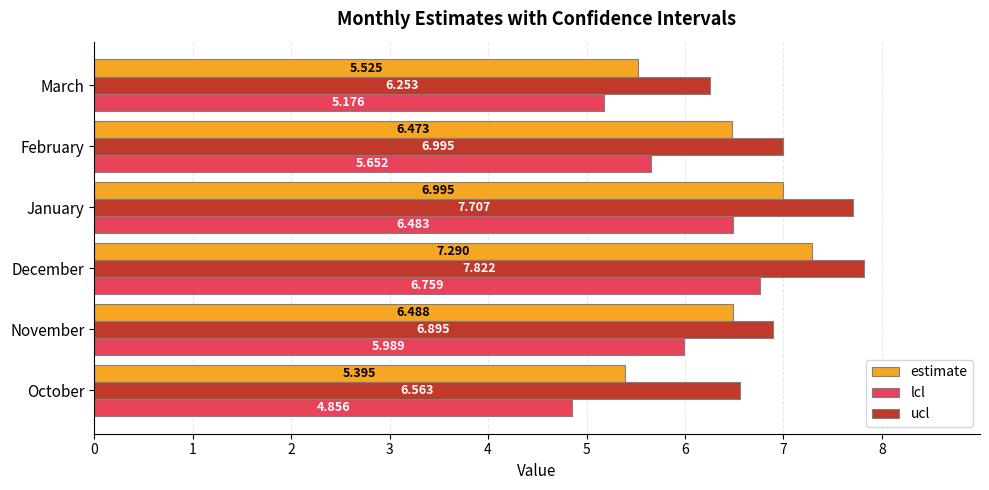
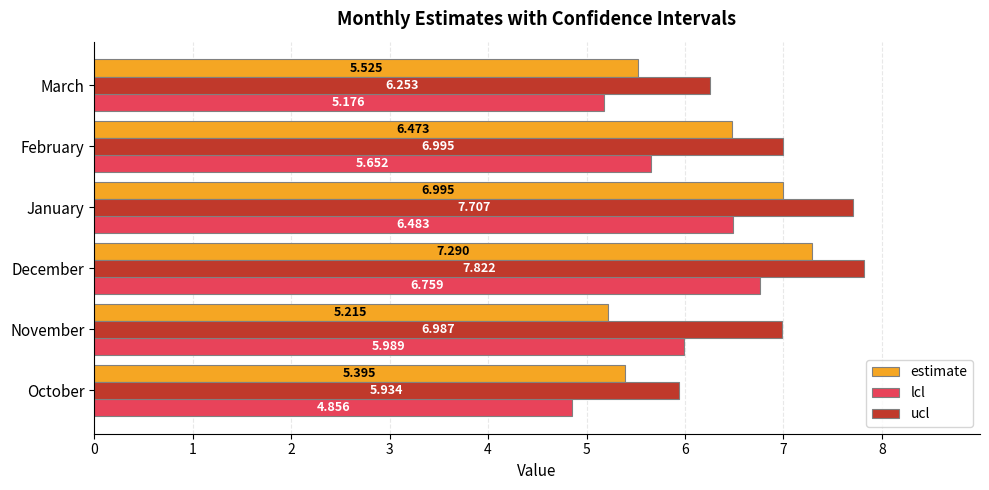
  {
    "estimate": {
      "March": 5.525,
      "February": 6.473,
      "January": 6.995,
      "December": 7.290,
-     "November": 6.488,
+     "November": 5.215,
      "October": 5.395
    },
    "lcl": {
      "March": 5.176,
      "February": 5.652,
      "January": 6.483,
      "December": 6.759,
      "November": 5.989,
      "October": 4.856
    },
    "ucl": {
      "March": 6.253,
      "February": 6.995,
      "January": 7.707,
      "December": 7.822,
-     "November": 6.895,
-     "October": 6.563
+     "November": 6.987,
+     "October": 5.934
    }
  }
